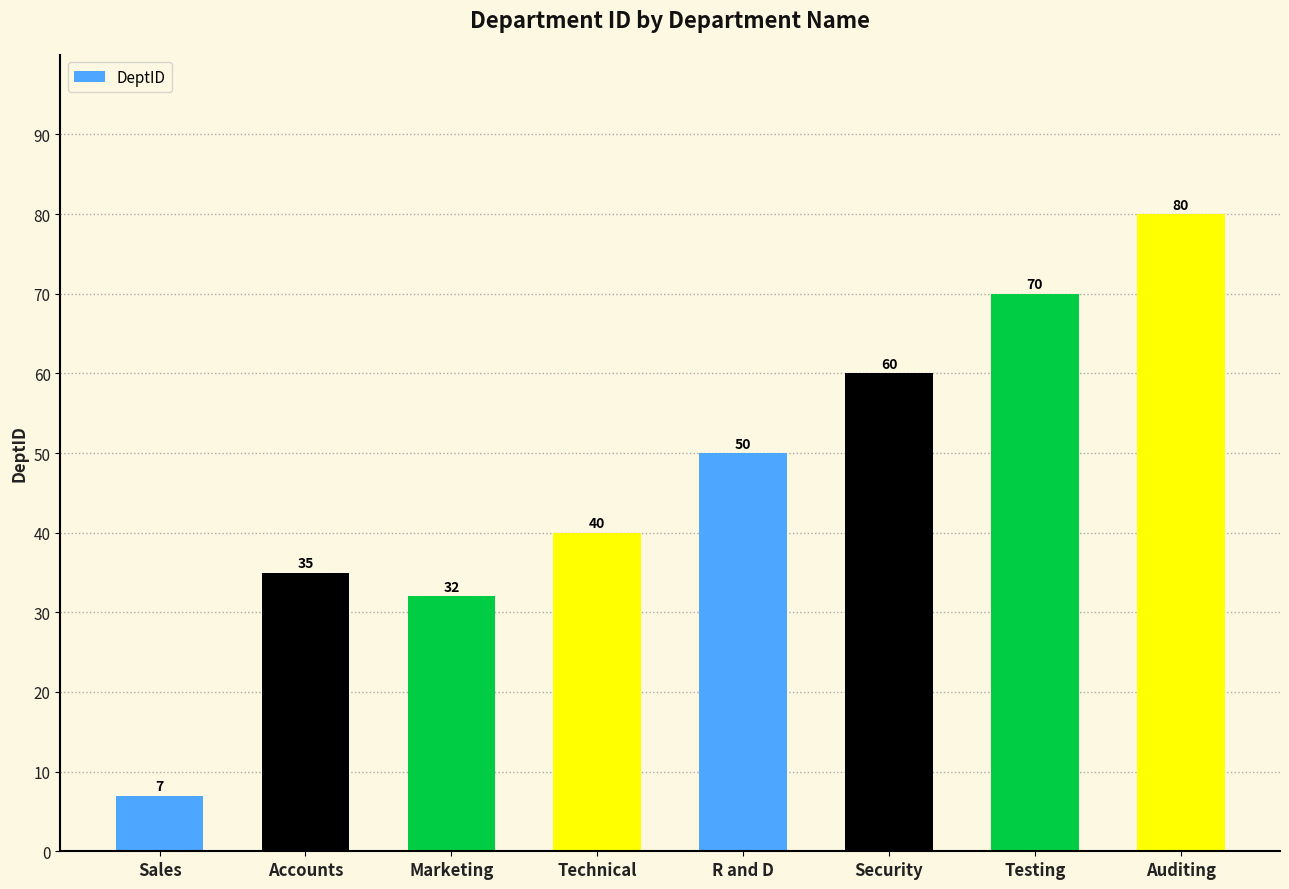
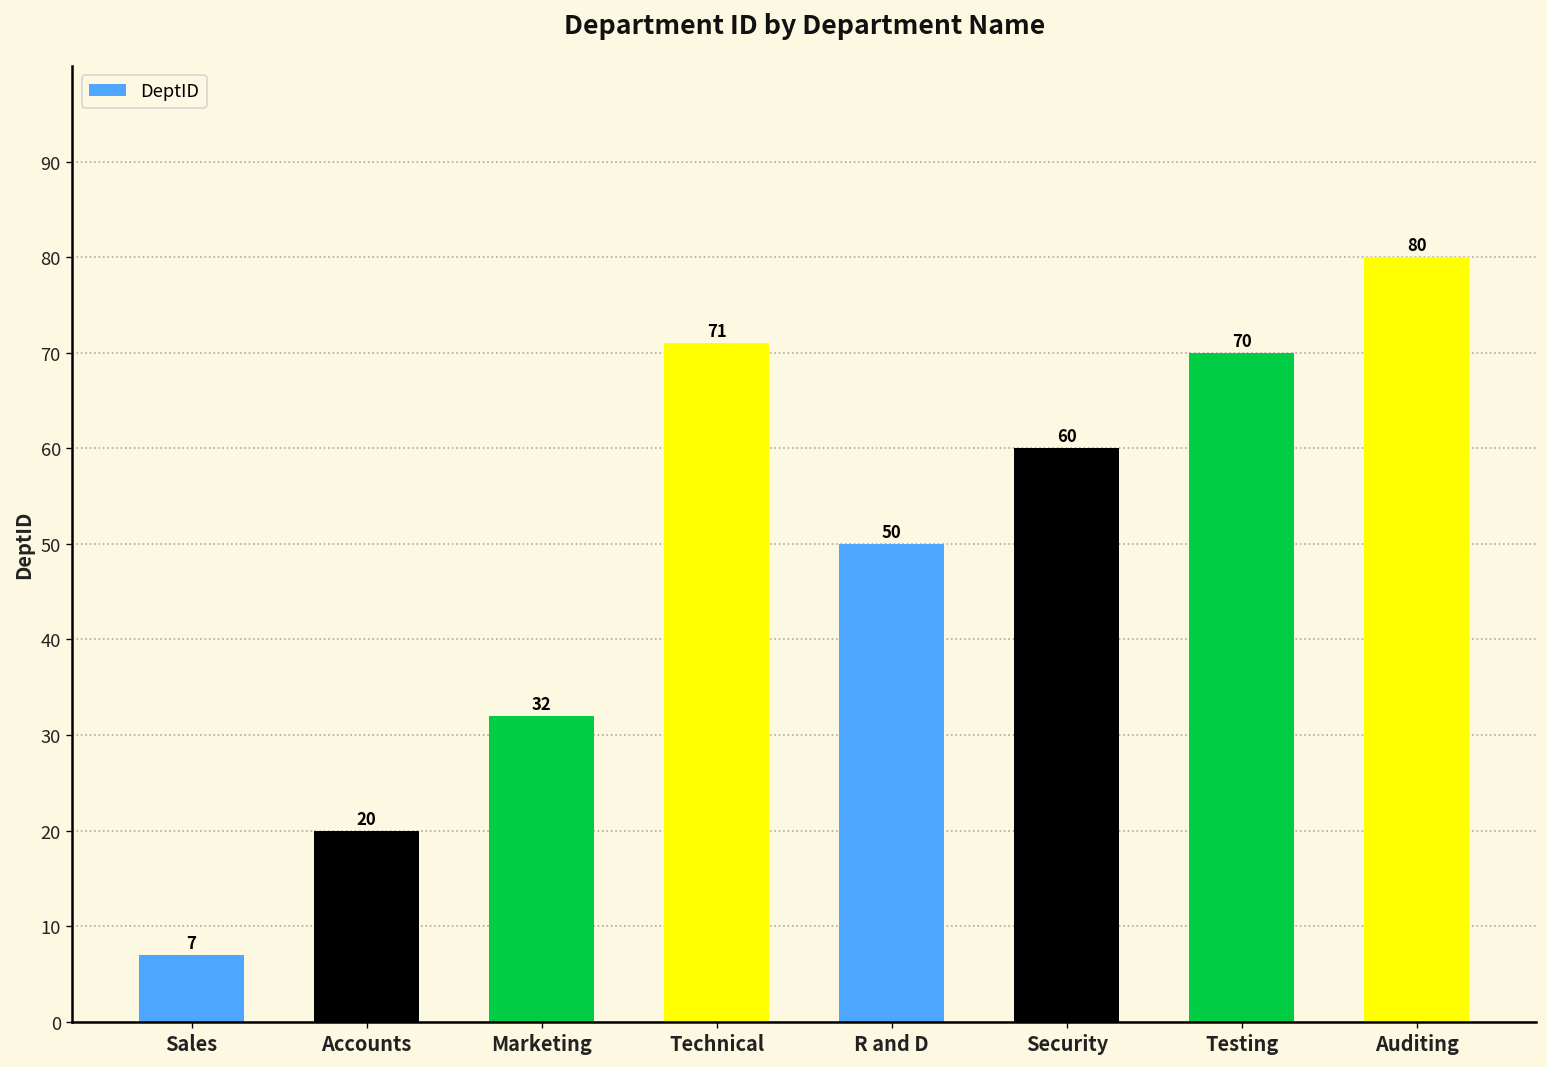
  {
    "Sales": 7,
-   "Accounts": 35,
+   "Accounts": 20,
    "Marketing": 32,
-   "Technical": 40,
+   "Technical": 71,
    "R and D": 50,
    "Security": 60,
    "Testing": 70,
    "Auditing": 80
  }
